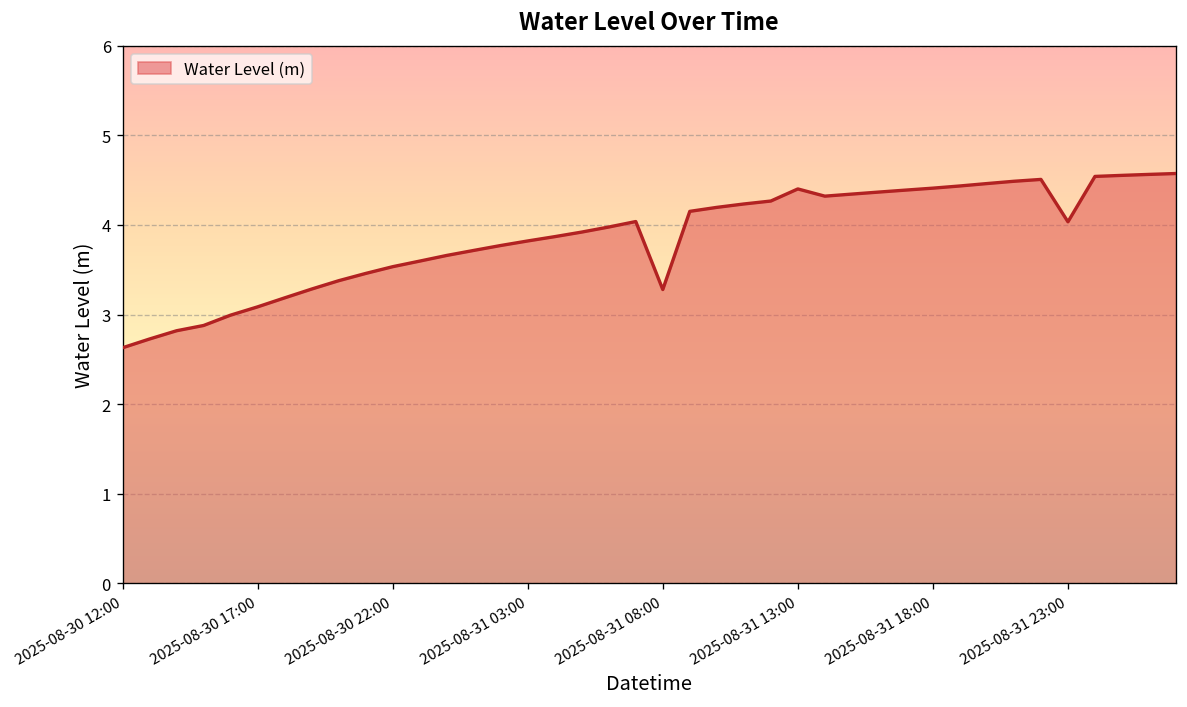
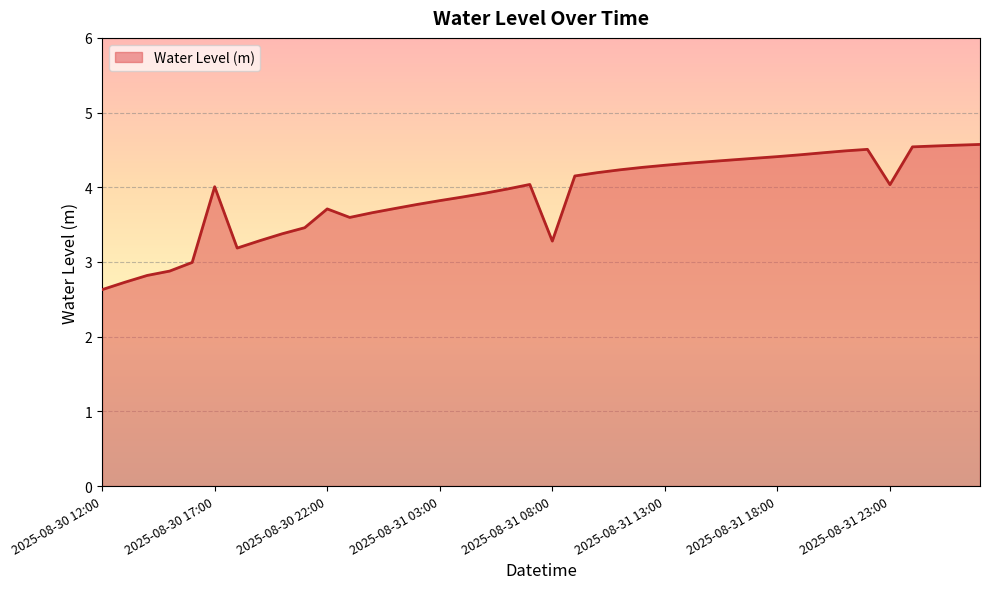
  {
    "2025-08-30 12:00": 2.6,
-   "2025-08-30 17:00": 3.1,
-   "2025-08-30 22:00": 3.5,
+   "2025-08-30 17:00": 4.0,
+   "2025-08-30 22:00": 3.7,
    "2025-08-31 03:00": 3.8,
    "2025-08-31 08:00": 3.3,
-   "2025-08-31 13:00": 4.4,
+   "2025-08-31 13:00": 4.3,
    "2025-08-31 18:00": 4.4,
    "2025-08-31 23:00": 4.0
  }
